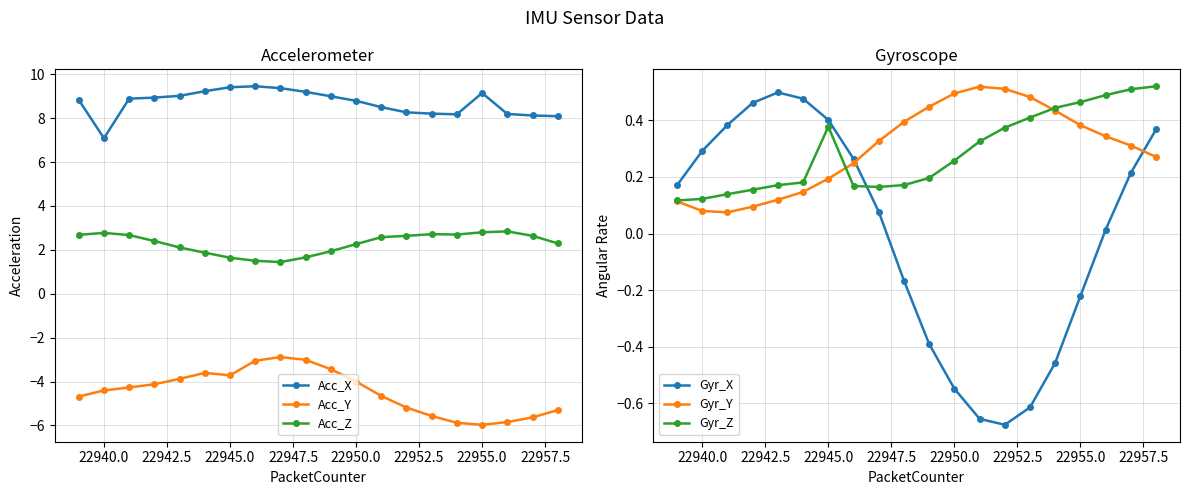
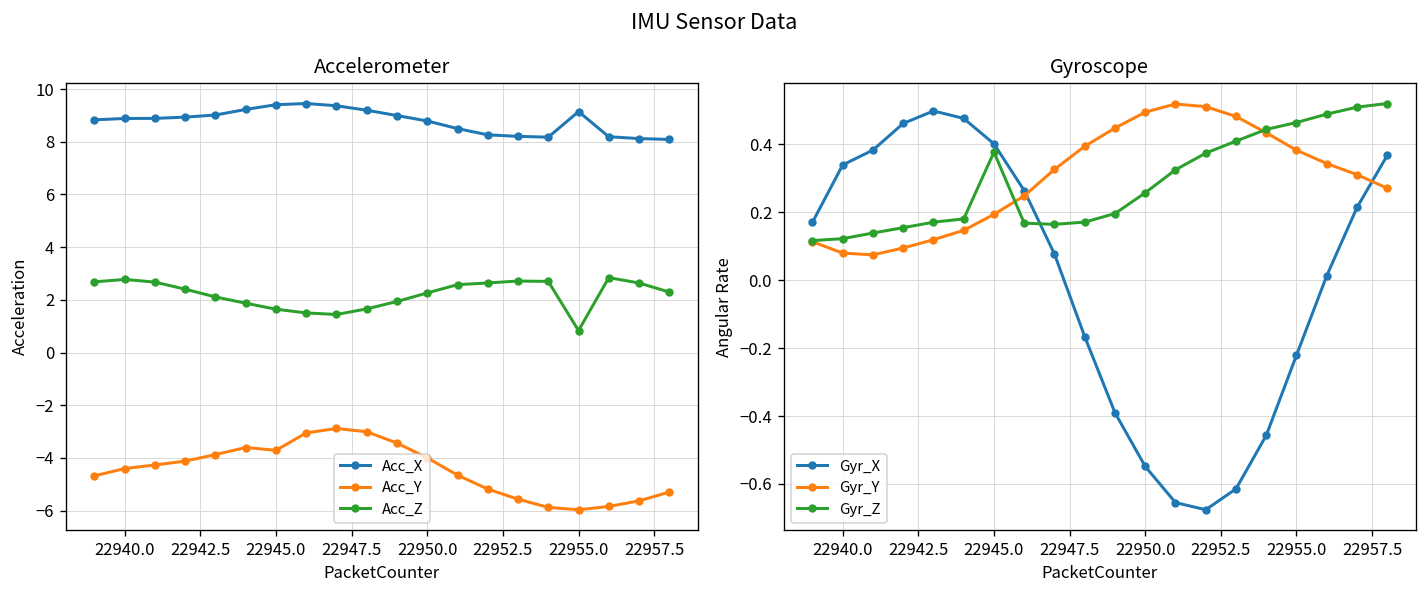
  {
    "Accelerometer": {
      "Acc_X": {
-       "22940.0": 7.1,
+       "22940.0": 8.9,
        "22945.0": 9.4,
        "22950.0": 8.8,
        "22955.0": 9.1
      },
      "Acc_Y": {
        "22940.0": -4.4,
        "22945.0": -3.7,
        "22955.0": -6.0
      },
      "Acc_Z": {
        "22940.0": 2.8,
        "22945.0": 1.6,
        "22950.0": 2.3,
-       "22955.0": 2.8
+       "22955.0": 0.8
      }
    },
    "Gyroscope": {
      "Gyr_X": {
-       "22940.0": 0.29,
+       "22940.0": 0.34,
        "22945.0": 0.40,
        "22950.0": -0.55,
        "22955.0": -0.22
      },
      "Gyr_Y": {
        "22940.0": 0.08,
        "22945.0": 0.19,
        "22950.0": 0.50,
        "22955.0": 0.38
      },
      "Gyr_Z": {
        "22940.0": 0.12,
        "22945.0": 0.38,
        "22950.0": 0.26,
        "22955.0": 0.46
      }
    }
  }
